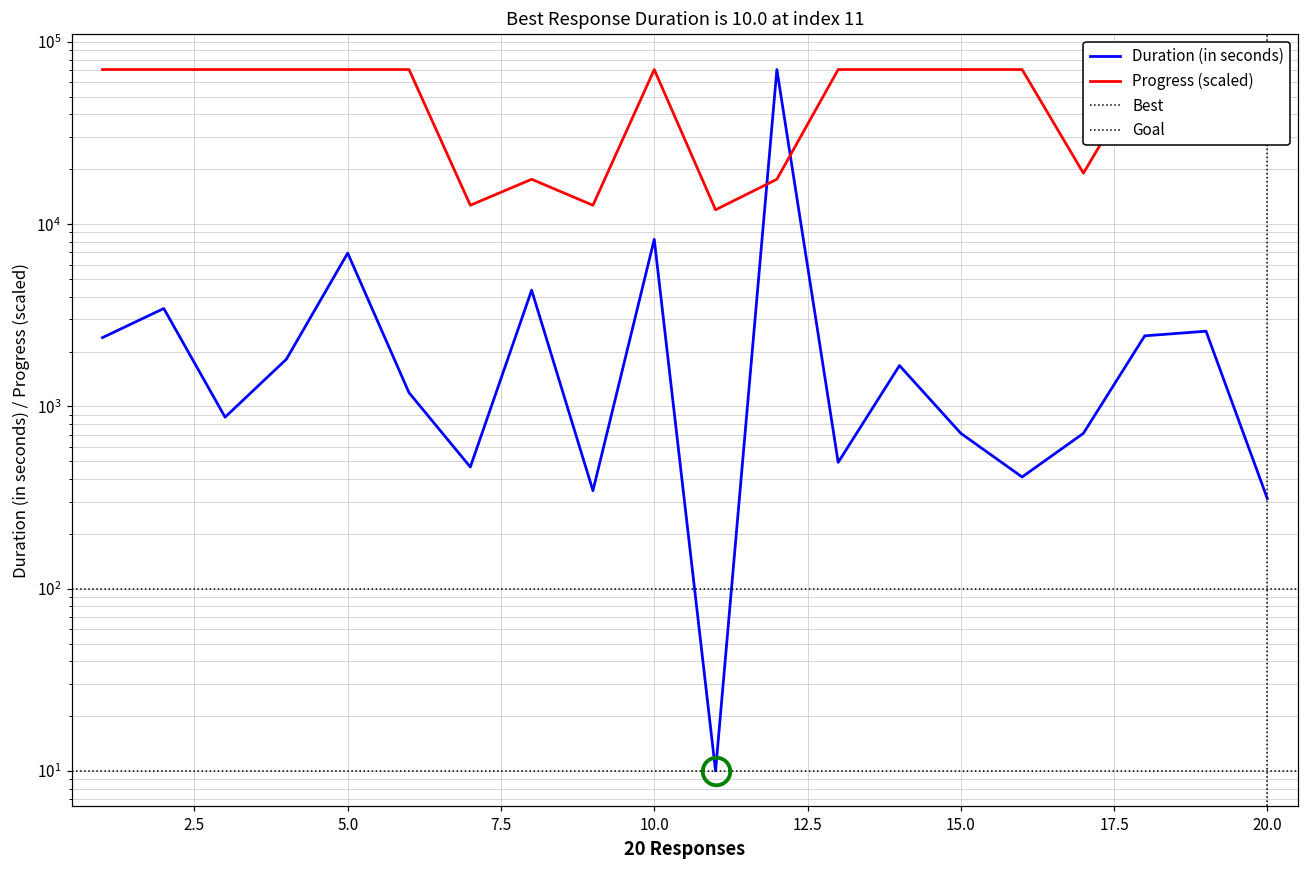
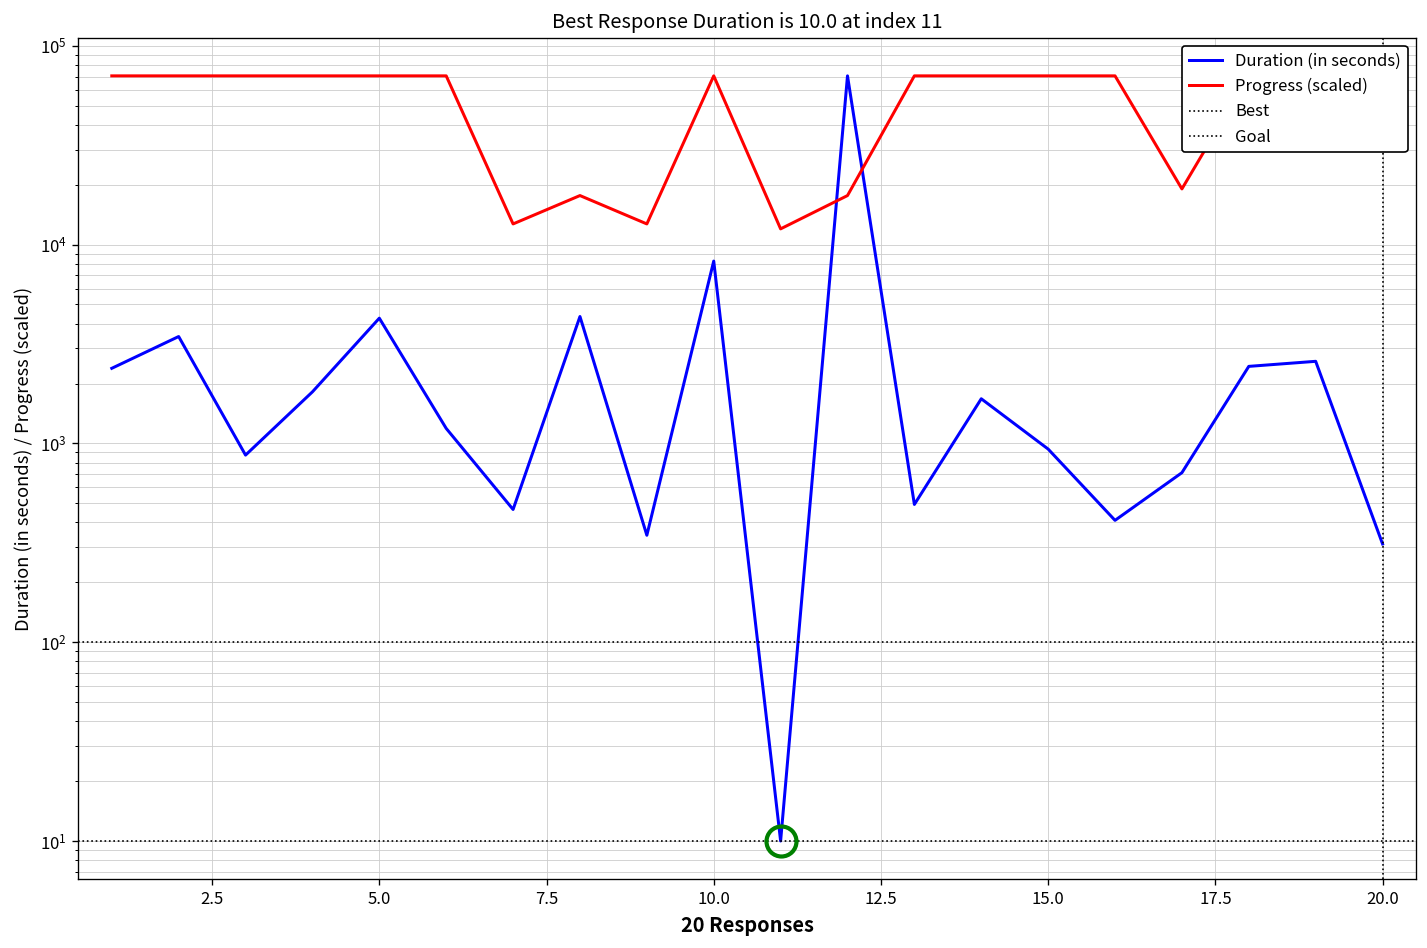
  {
    "Duration (in seconds)": {
-     "5.0": 6900,
+     "5.0": 4300,
      "10.0": 8000,
-     "15.0": 710,
+     "15.0": 900,
      "20.0": 310
    },
    "Progress (scaled)": {
      "5.0": 71000,
      "10.0": 71000,
      "15.0": 71000
    }
  }
